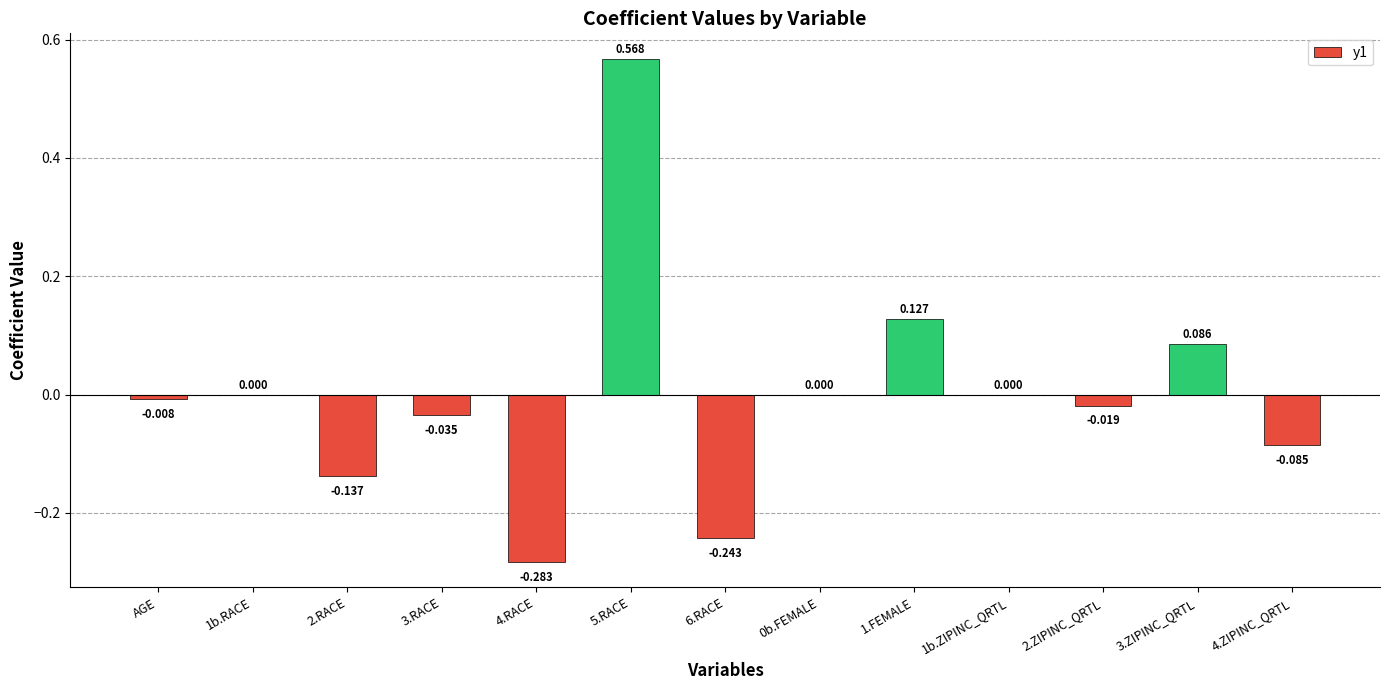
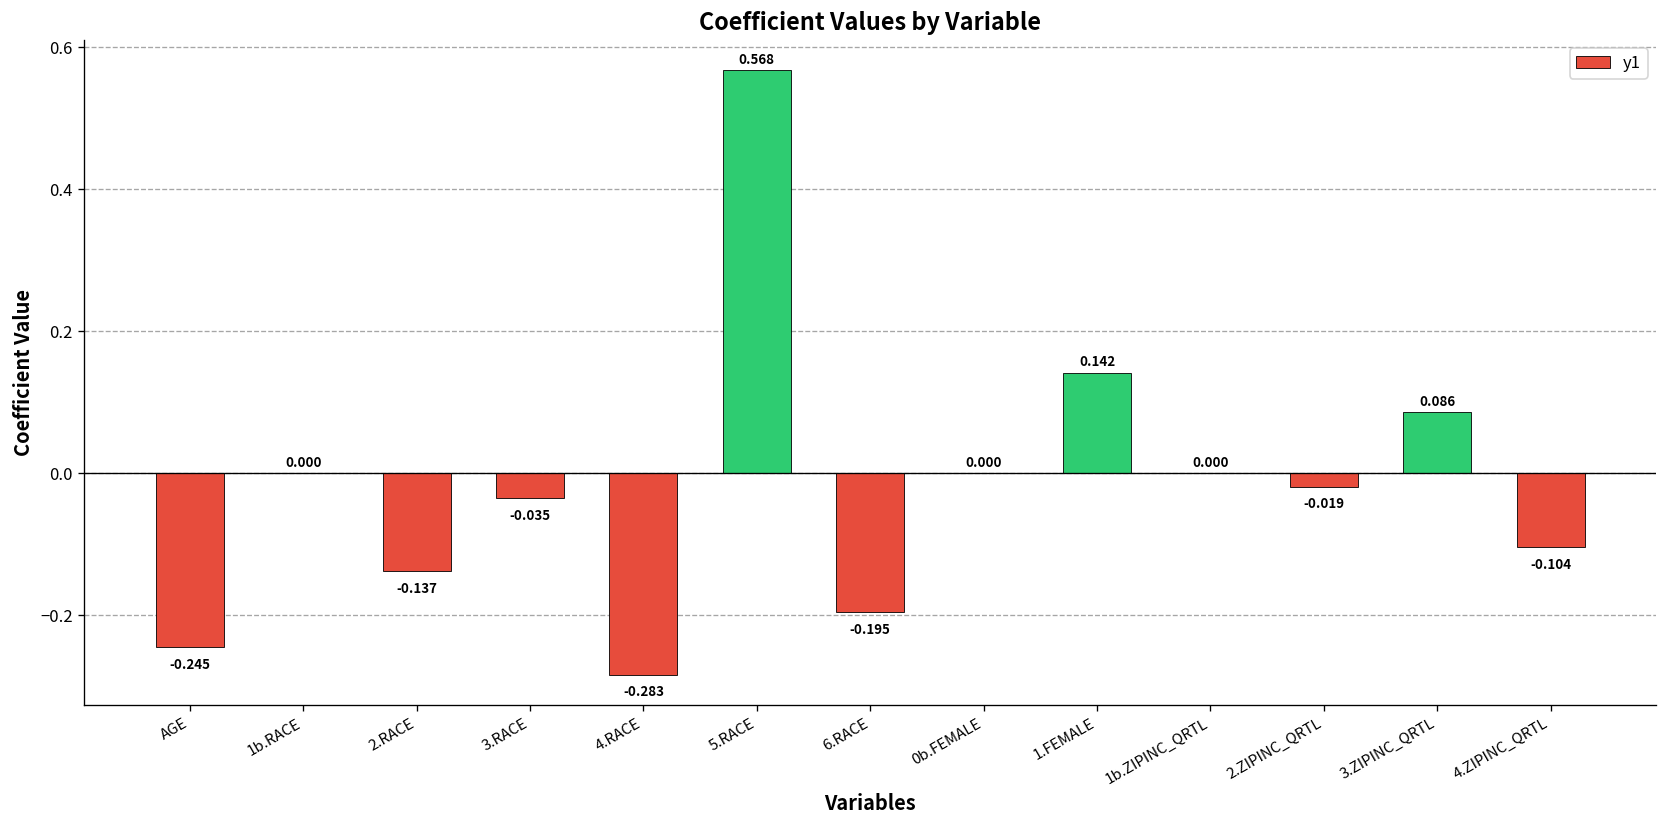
  {
-   "AGE": -0.008,
+   "AGE": -0.245,
    "1b.RACE": 0.000,
    "2.RACE": -0.137,
    "3.RACE": -0.035,
    "4.RACE": -0.283,
    "5.RACE": 0.568,
-   "6.RACE": -0.243,
+   "6.RACE": -0.195,
    "0b.FEMALE": 0.000,
-   "1.FEMALE": 0.127,
+   "1.FEMALE": 0.142,
    "1b.ZIPINC_QRTL": 0.000,
    "2.ZIPINC_QRTL": -0.019,
    "3.ZIPINC_QRTL": 0.086,
-   "4.ZIPINC_QRTL": -0.085
+   "4.ZIPINC_QRTL": -0.104
  }
